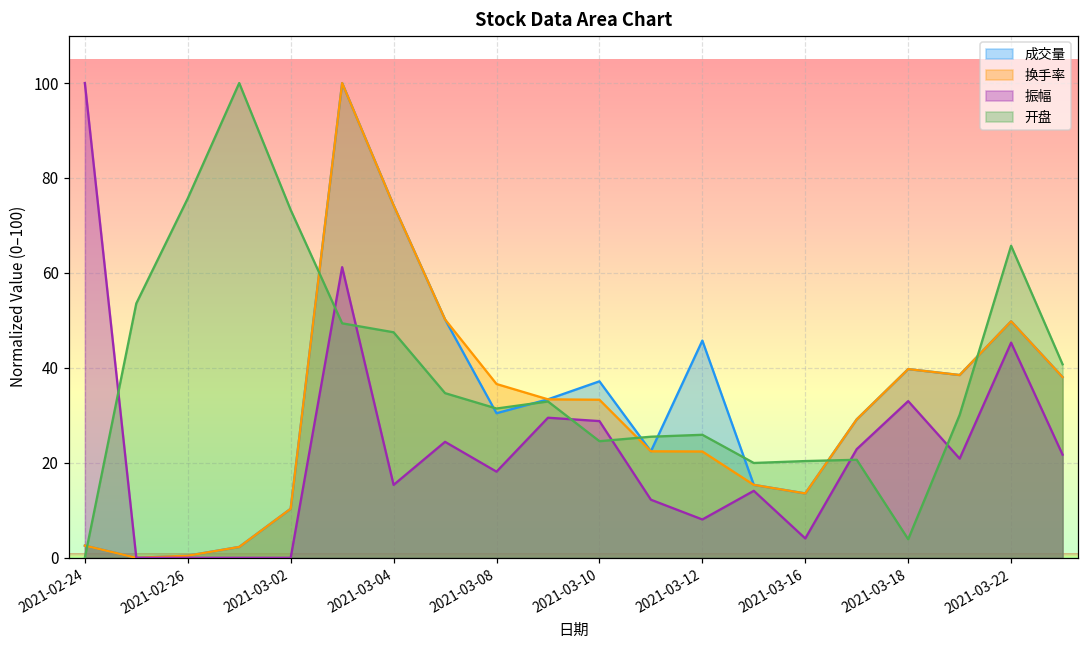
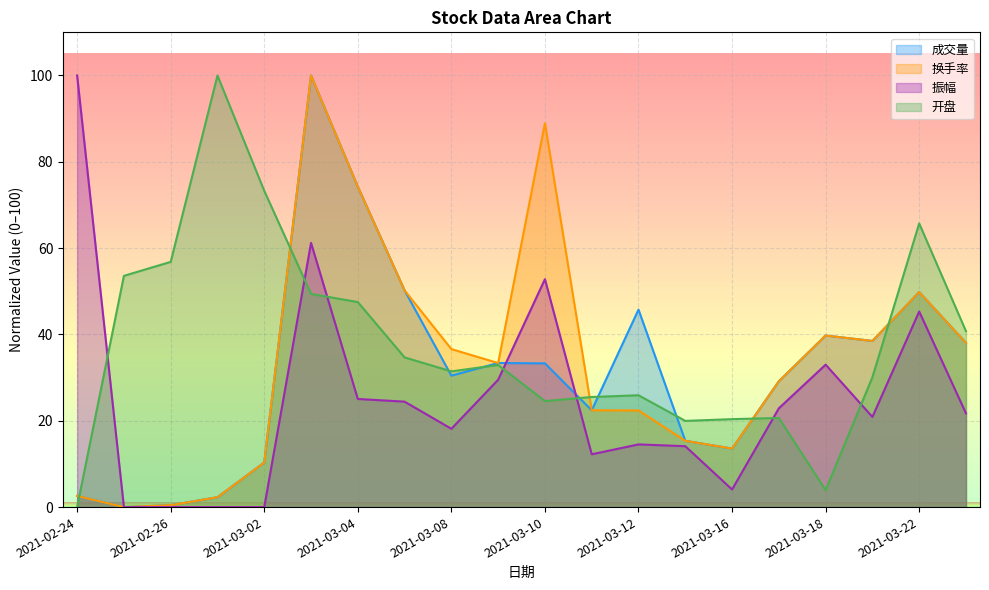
  {
    "成交量": {
      "2021-03-08": 30,
-     "2021-03-10": 37,
+     "2021-03-10": 33,
      "2021-03-12": 46
    },
    "换手率": {
      "2021-03-08": 37,
-     "2021-03-10": 33,
+     "2021-03-10": 89,
      "2021-03-12": 22
    },
    "振幅": {
      "2021-02-24": 100,
      "2021-03-02": 0,
-     "2021-03-04": 15,
+     "2021-03-04": 25,
      "2021-03-08": 18,
-     "2021-03-10": 29,
-     "2021-03-12": 8,
+     "2021-03-10": 53,
+     "2021-03-12": 15,
      "2021-03-16": 4,
      "2021-03-18": 33,
      "2021-03-22": 45
    },
    "开盘": {
      "2021-02-24": 0,
-     "2021-02-26": 76,
+     "2021-02-26": 57,
      "2021-03-02": 73,
      "2021-03-04": 48,
      "2021-03-08": 31,
      "2021-03-10": 25,
      "2021-03-12": 26,
      "2021-03-16": 20,
      "2021-03-18": 4,
      "2021-03-22": 66
    }
  }
